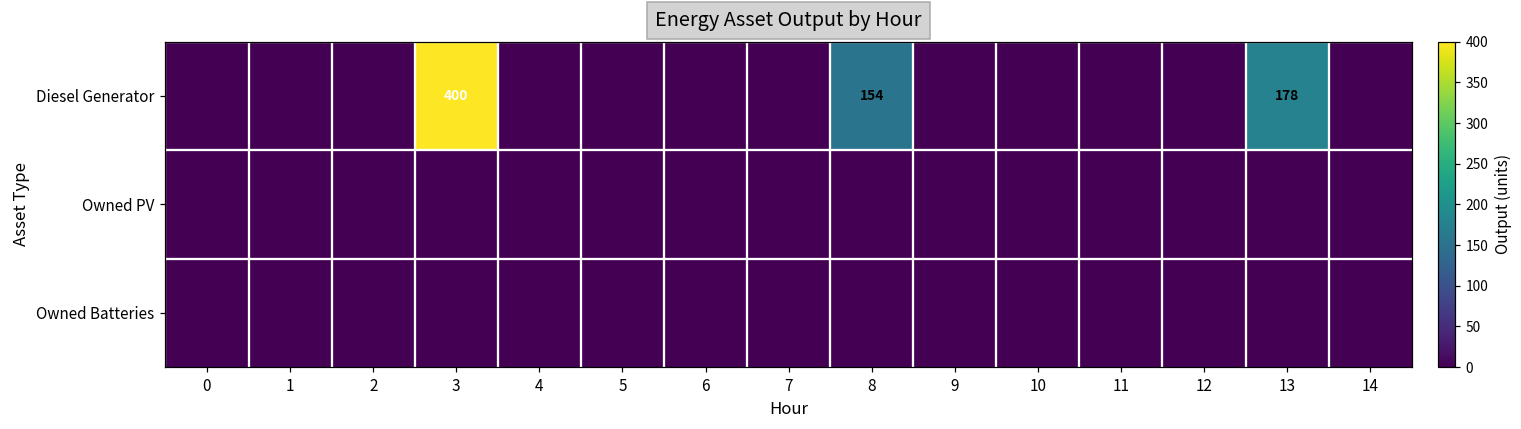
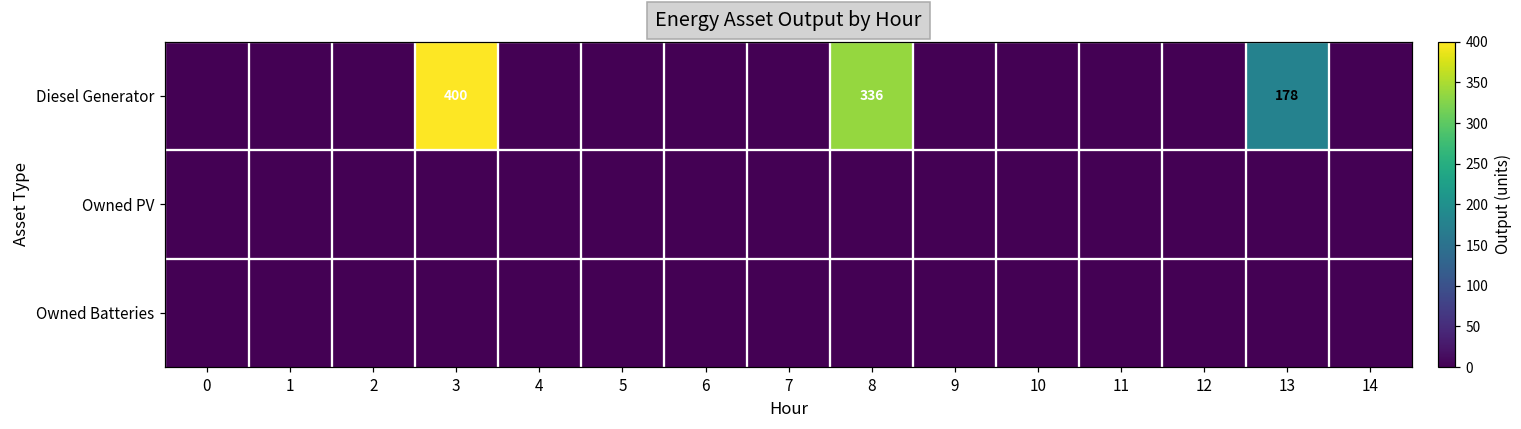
  {
    "Diesel Generator": {
      "3": 400,
-     "8": 154,
+     "8": 336,
      "13": 178
    }
  }
